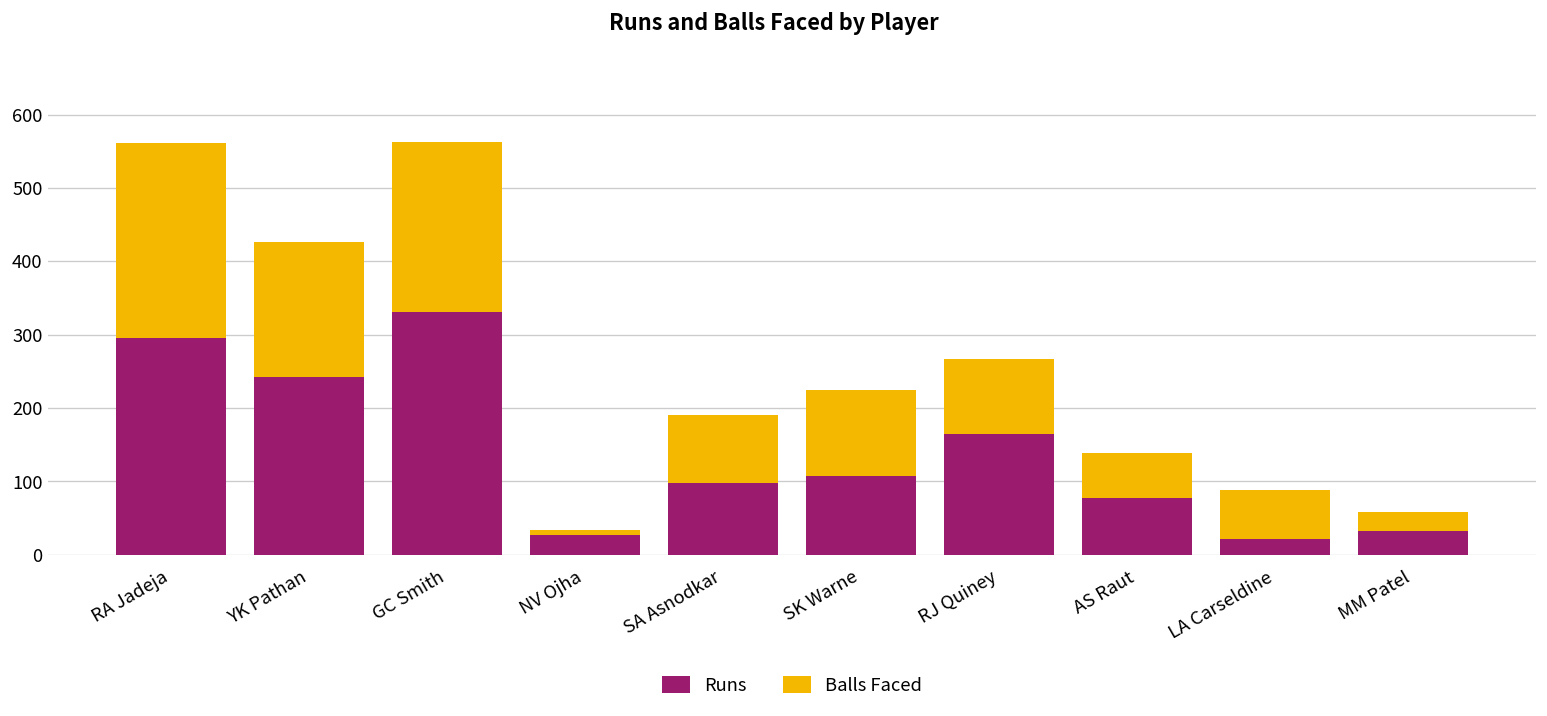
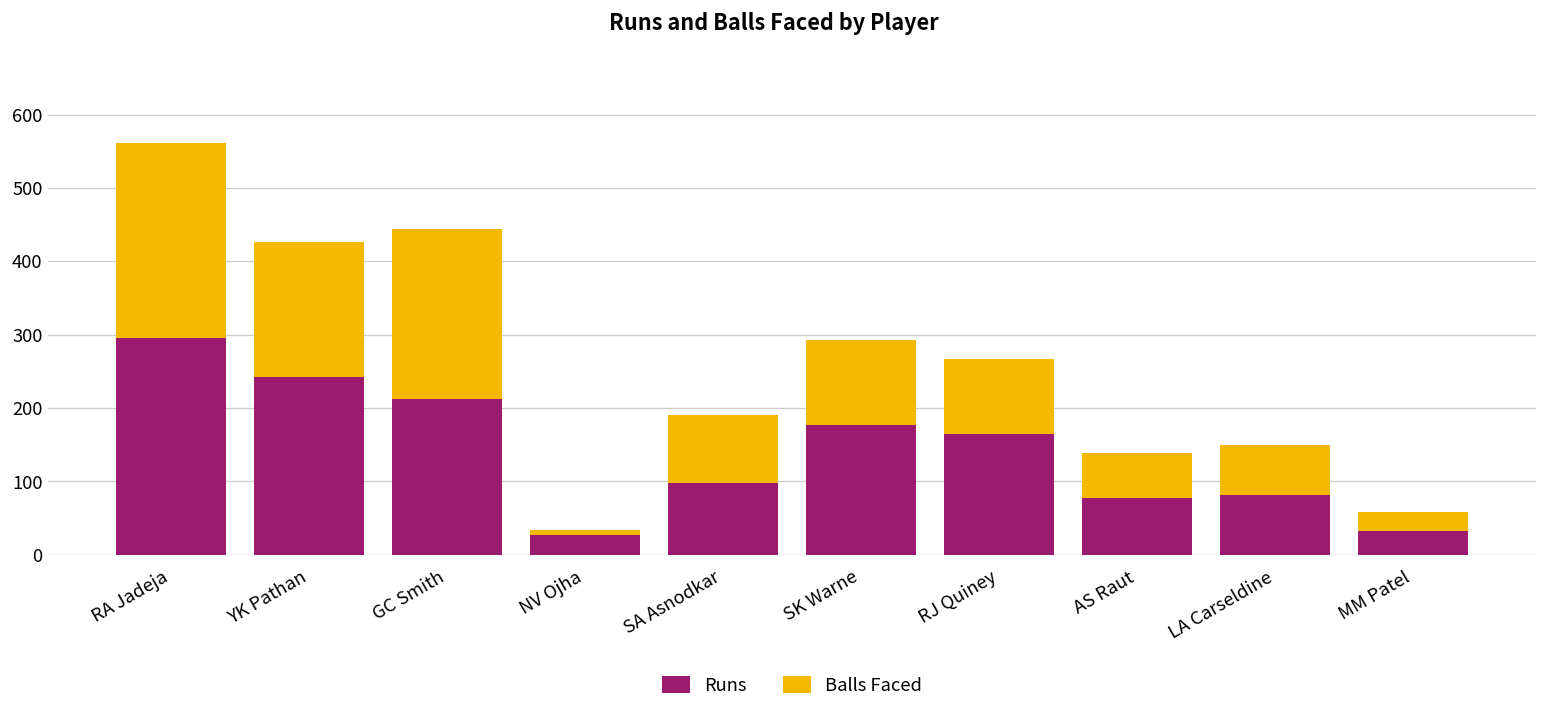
  {
    "Runs": {
      "RA Jadeja": 300,
      "YK Pathan": 240,
-     "GC Smith": 330,
+     "GC Smith": 210,
      "NV Ojha": 30,
      "SA Asnodkar": 100,
-     "SK Warne": 110,
+     "SK Warne": 180,
      "RJ Quiney": 170,
      "AS Raut": 80,
-     "LA Carseldine": 20,
+     "LA Carseldine": 80,
      "MM Patel": 30
    },
    "Balls Faced": {
      "RA Jadeja": 270,
      "YK Pathan": 180,
      "GC Smith": 230,
      "NV Ojha": 10,
      "SA Asnodkar": 90,
      "SK Warne": 120,
      "RJ Quiney": 100,
      "AS Raut": 60,
      "LA Carseldine": 70,
      "MM Patel": 30
    }
  }
